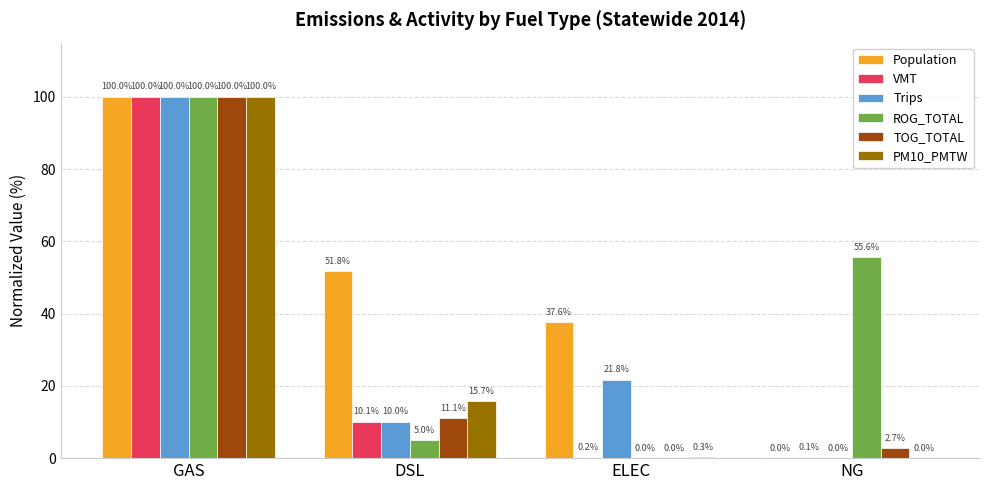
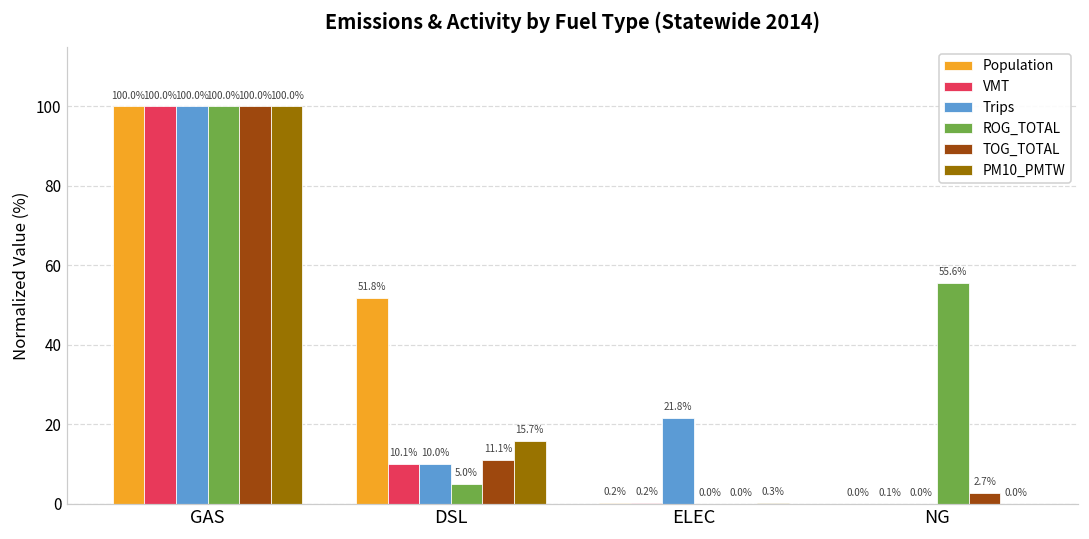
  {
    "Population": {
      "GAS": "100.0%",
      "DSL": "51.8%",
-     "ELEC": "37.6%",
+     "ELEC": "0.2%",
      "NG": "0.0%"
    },
    "VMT": {
      "GAS": "100.0%",
      "DSL": "10.1%",
      "ELEC": "0.2%",
      "NG": "0.1%"
    },
    "Trips": {
      "GAS": "100.0%",
      "DSL": "10.0%",
      "ELEC": "21.8%",
      "NG": "0.0%"
    },
    "ROG_TOTAL": {
      "GAS": "100.0%",
      "DSL": "5.0%",
      "ELEC": "0.0%",
      "NG": "55.6%"
    }
  }
